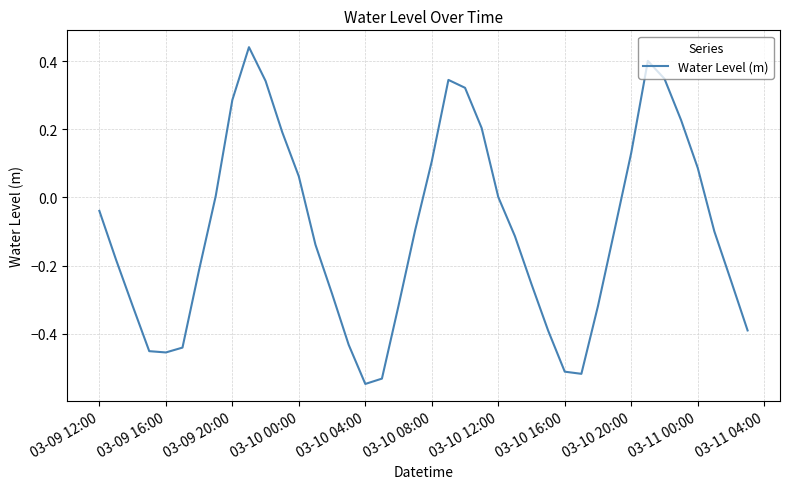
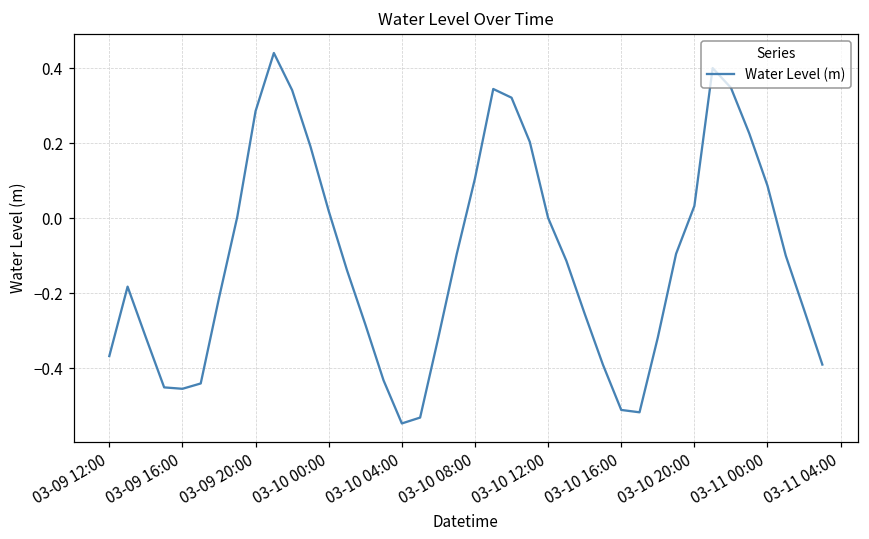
  {
-   "03-09 12:00": -0.04,
+   "03-09 12:00": -0.37,
    "03-09 16:00": -0.45,
    "03-09 20:00": 0.29,
-   "03-10 00:00": 0.06,
+   "03-10 00:00": 0.02,
    "03-10 04:00": -0.55,
    "03-10 08:00": 0.11,
    "03-10 12:00": 0.00,
    "03-10 16:00": -0.51,
-   "03-10 20:00": 0.13,
+   "03-10 20:00": 0.03,
    "03-11 00:00": 0.09
  }
